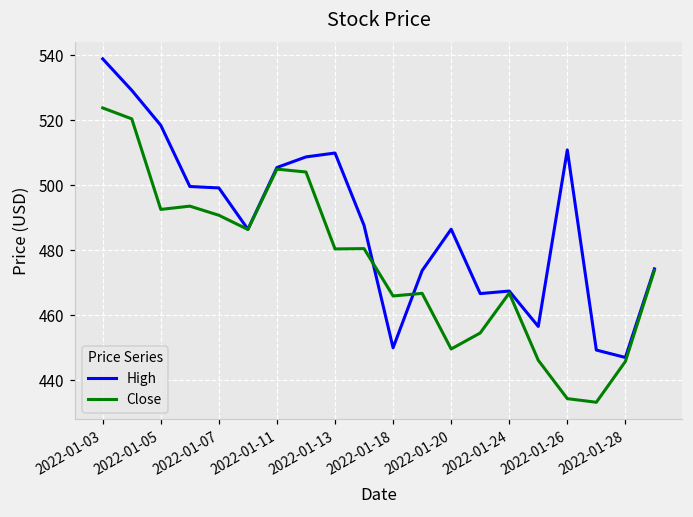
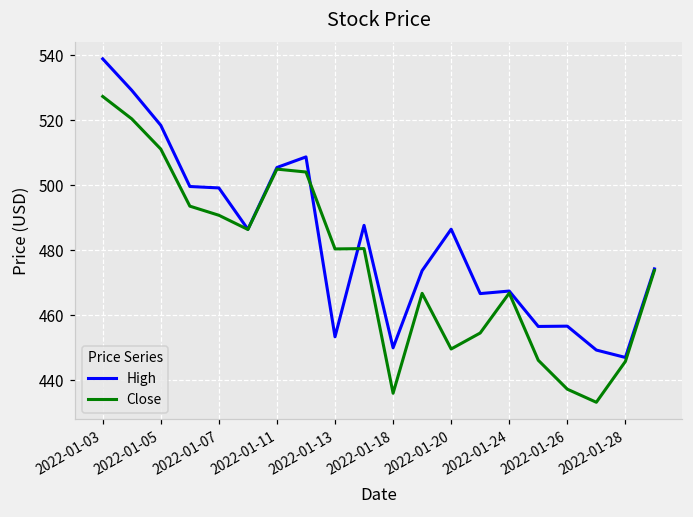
  {
    "High": {
      "2022-01-03": 539,
      "2022-01-05": 518,
      "2022-01-07": 499,
-     "2022-01-13": 510,
+     "2022-01-13": 453,
      "2022-01-18": 450,
      "2022-01-20": 487,
-     "2022-01-26": 511,
+     "2022-01-26": 457,
      "2022-01-28": 447
    },
    "Close": {
-     "2022-01-03": 524,
-     "2022-01-05": 493,
+     "2022-01-03": 527,
+     "2022-01-05": 511,
      "2022-01-07": 491,
      "2022-01-13": 480,
-     "2022-01-18": 466,
+     "2022-01-18": 436,
      "2022-01-20": 450,
-     "2022-01-26": 434,
+     "2022-01-26": 437,
      "2022-01-28": 446
    }
  }
